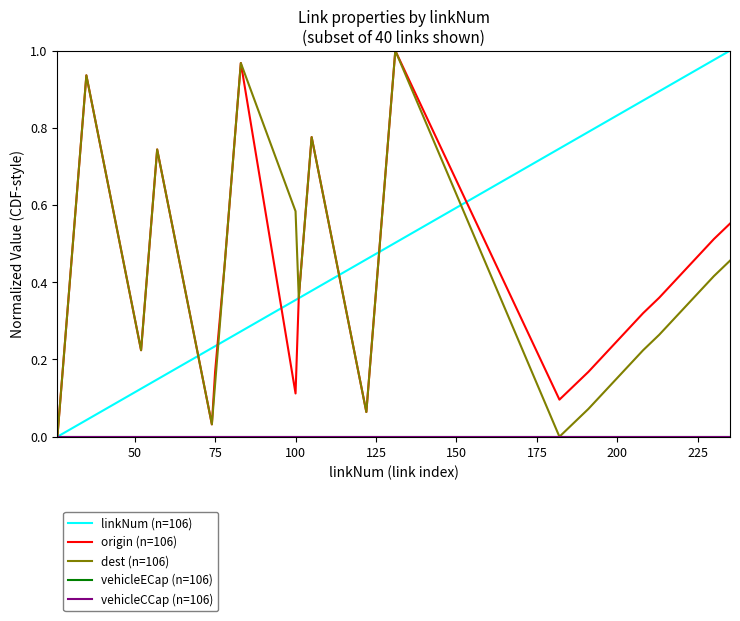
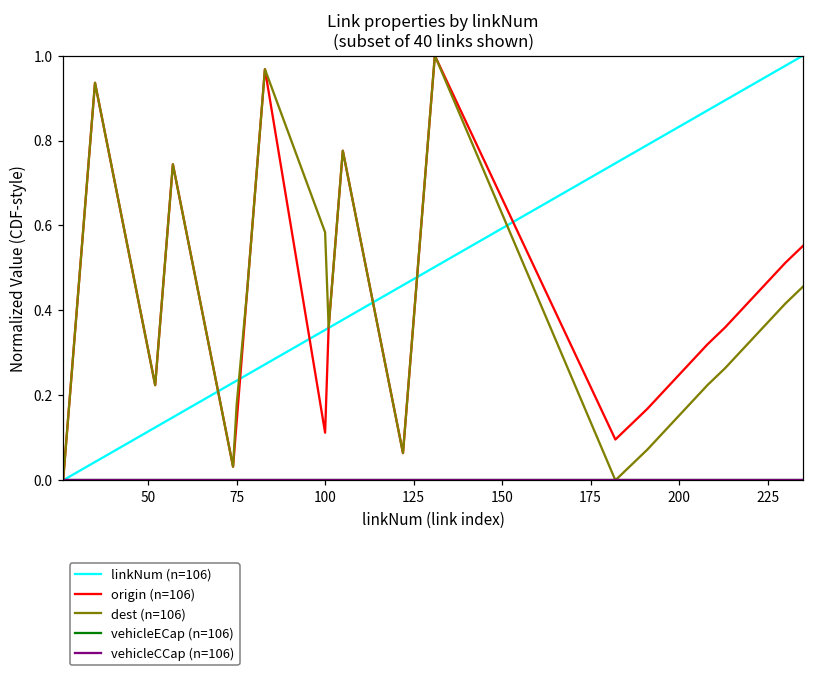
  {
    "linkNum (n=106)": {
      "75": 0.23,
      "100": 0.35
    },
    "origin (n=106)": {
-     "75": 0.17,
+     "75": 0.14,
      "100": 0.11
    },
    "dest (n=106)": {
-     "75": 0.14,
+     "75": 0.18,
      "100": 0.58
    },
    "vehicleCCap (n=106)": {
      "75": 0.00,
      "100": 0.00
    }
  }
